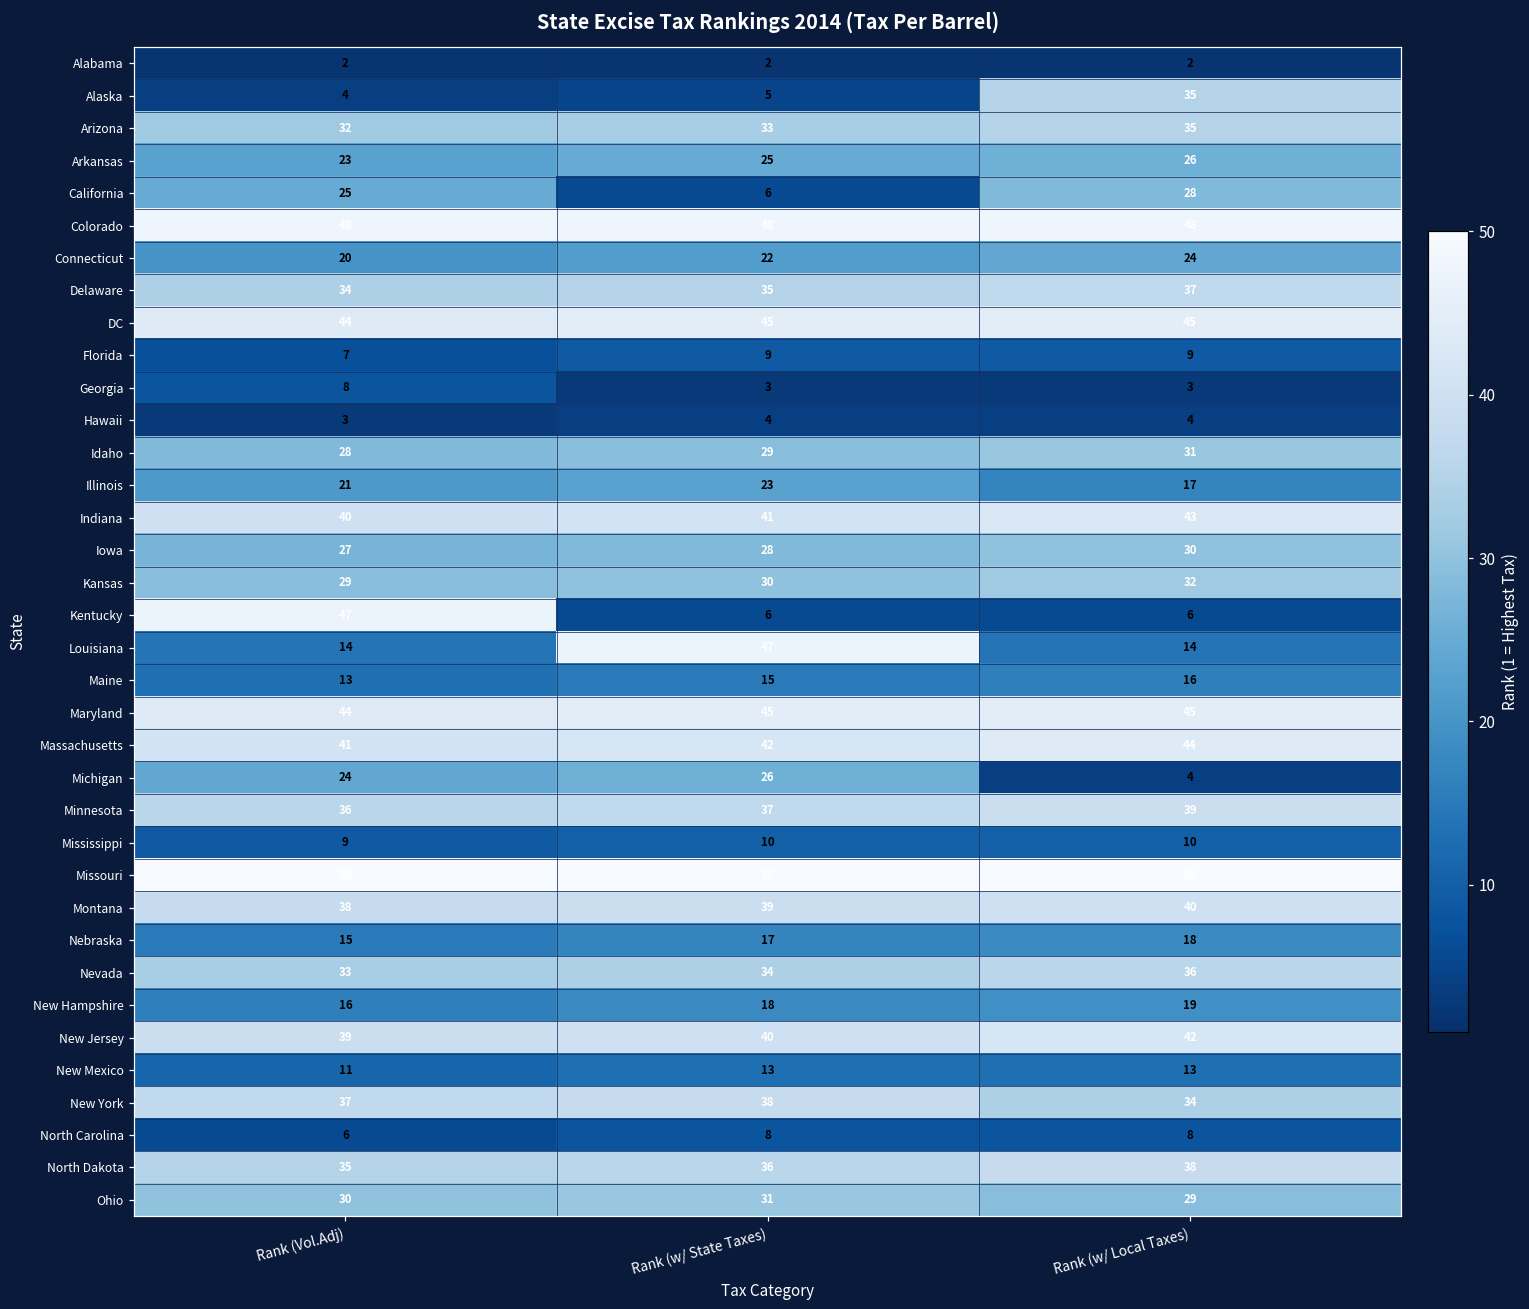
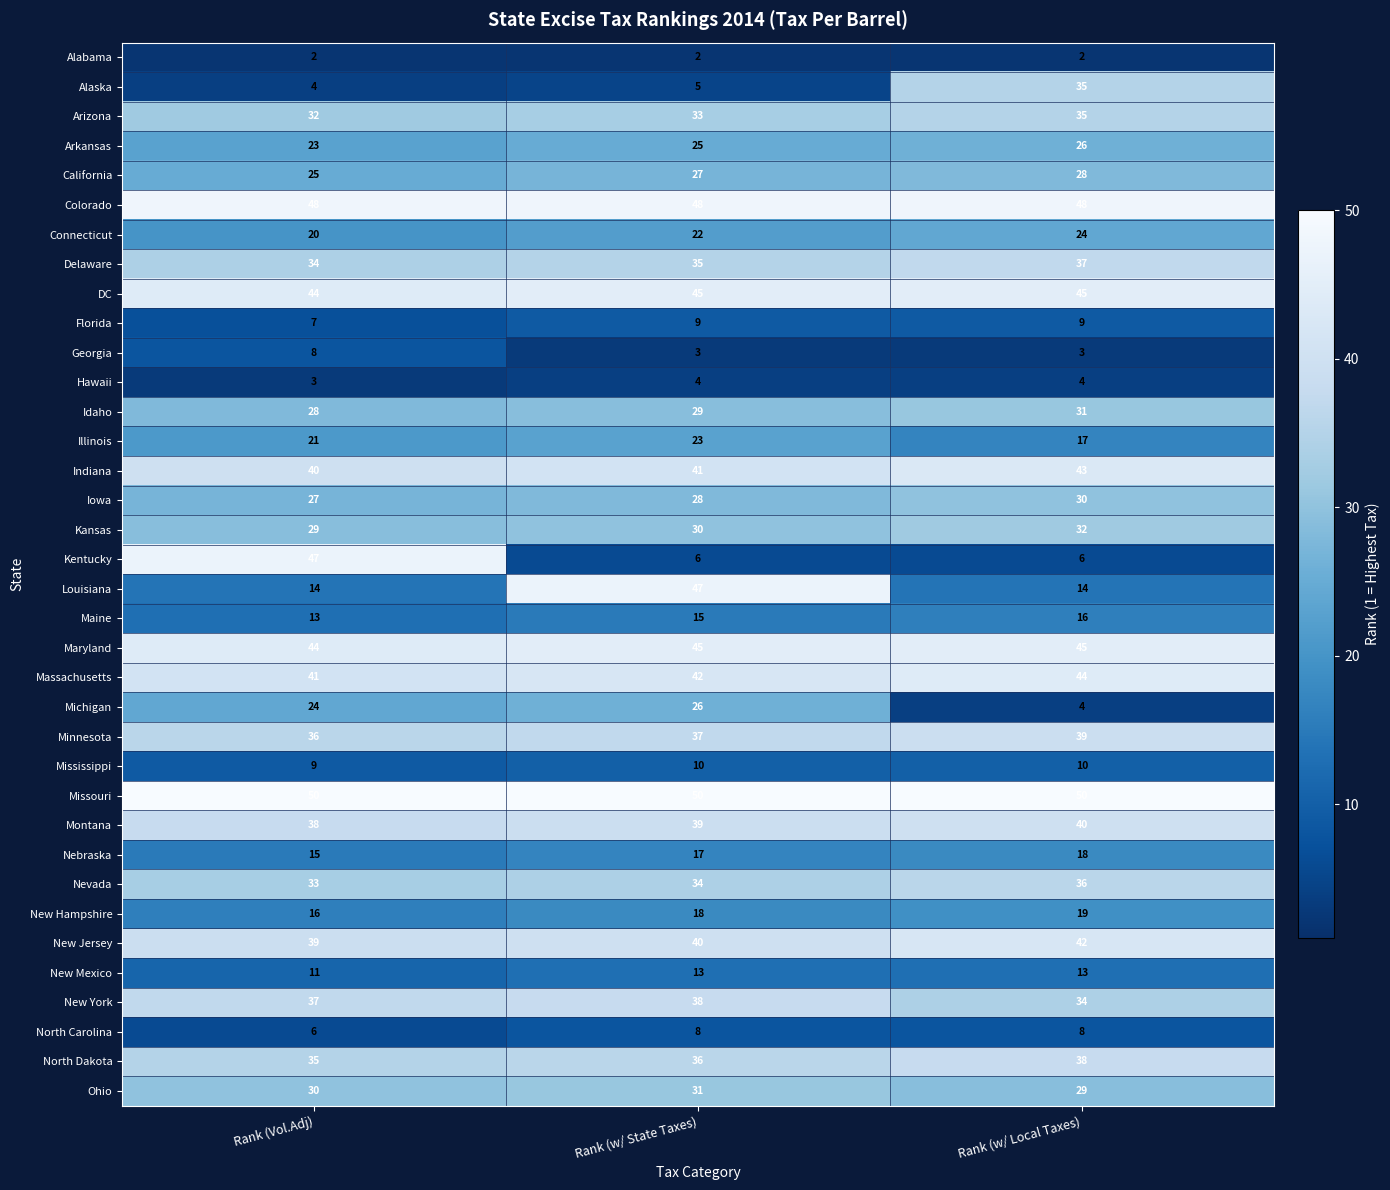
  {
    "Alabama": {
      "Rank (Vol.Adj)": 2,
      "Rank (w/ State Taxes)": 2,
      "Rank (w/ Local Taxes)": 2
    },
    "Alaska": {
      "Rank (Vol.Adj)": 4,
      "Rank (w/ State Taxes)": 5,
      "Rank (w/ Local Taxes)": 35
    },
    "Arizona": {
      "Rank (Vol.Adj)": 32,
      "Rank (w/ State Taxes)": 33,
      "Rank (w/ Local Taxes)": 35
    },
    "Arkansas": {
      "Rank (Vol.Adj)": 23,
      "Rank (w/ State Taxes)": 25,
      "Rank (w/ Local Taxes)": 26
    },
    "California": {
      "Rank (Vol.Adj)": 25,
-     "Rank (w/ State Taxes)": 6,
+     "Rank (w/ State Taxes)": 27,
      "Rank (w/ Local Taxes)": 28
    },
    "Connecticut": {
      "Rank (Vol.Adj)": 20,
      "Rank (w/ State Taxes)": 22,
      "Rank (w/ Local Taxes)": 24
    },
    "Delaware": {
      "Rank (Vol.Adj)": 34,
      "Rank (w/ State Taxes)": 35,
      "Rank (w/ Local Taxes)": 37
    },
    "Florida": {
      "Rank (Vol.Adj)": 7,
      "Rank (w/ State Taxes)": 9,
      "Rank (w/ Local Taxes)": 9
    },
    "Georgia": {
      "Rank (Vol.Adj)": 8,
      "Rank (w/ State Taxes)": 3,
      "Rank (w/ Local Taxes)": 3
    },
    "Hawaii": {
      "Rank (Vol.Adj)": 3,
      "Rank (w/ State Taxes)": 4,
      "Rank (w/ Local Taxes)": 4
    },
    "Idaho": {
      "Rank (Vol.Adj)": 28,
      "Rank (w/ State Taxes)": 29,
      "Rank (w/ Local Taxes)": 31
    },
    "Illinois": {
      "Rank (Vol.Adj)": 21,
      "Rank (w/ State Taxes)": 23,
      "Rank (w/ Local Taxes)": 17
    },
    "Indiana": {
      "Rank (Vol.Adj)": 40
    },
    "Iowa": {
      "Rank (Vol.Adj)": 27,
      "Rank (w/ State Taxes)": 28,
      "Rank (w/ Local Taxes)": 30
    },
    "Kansas": {
      "Rank (Vol.Adj)": 29,
      "Rank (w/ State Taxes)": 30,
      "Rank (w/ Local Taxes)": 32
    },
    "Kentucky": {
      "Rank (w/ State Taxes)": 6,
      "Rank (w/ Local Taxes)": 6
    },
    "Louisiana": {
      "Rank (Vol.Adj)": 14,
      "Rank (w/ Local Taxes)": 14
    },
    "Maine": {
      "Rank (Vol.Adj)": 13,
      "Rank (w/ State Taxes)": 15,
      "Rank (w/ Local Taxes)": 16
    },
    "Michigan": {
      "Rank (Vol.Adj)": 24,
      "Rank (w/ State Taxes)": 26,
      "Rank (w/ Local Taxes)": 4
    },
    "Minnesota": {
      "Rank (Vol.Adj)": 36,
      "Rank (w/ State Taxes)": 37,
      "Rank (w/ Local Taxes)": 39
    },
    "Mississippi": {
      "Rank (Vol.Adj)": 9,
      "Rank (w/ State Taxes)": 10,
      "Rank (w/ Local Taxes)": 10
    },
    "Montana": {
      "Rank (Vol.Adj)": 38,
      "Rank (w/ State Taxes)": 39,
      "Rank (w/ Local Taxes)": 40
    },
    "Nebraska": {
      "Rank (Vol.Adj)": 15,
      "Rank (w/ State Taxes)": 17,
      "Rank (w/ Local Taxes)": 18
    },
    "Nevada": {
      "Rank (Vol.Adj)": 33,
      "Rank (w/ State Taxes)": 34,
      "Rank (w/ Local Taxes)": 36
    },
    "New Hampshire": {
      "Rank (Vol.Adj)": 16,
      "Rank (w/ State Taxes)": 18,
      "Rank (w/ Local Taxes)": 19
    },
    "New Jersey": {
      "Rank (Vol.Adj)": 39,
      "Rank (w/ State Taxes)": 40
    },
    "New Mexico": {
      "Rank (Vol.Adj)": 11,
      "Rank (w/ State Taxes)": 13,
      "Rank (w/ Local Taxes)": 13
    },
    "New York": {
      "Rank (Vol.Adj)": 37,
      "Rank (w/ State Taxes)": 38,
      "Rank (w/ Local Taxes)": 34
    },
    "North Carolina": {
      "Rank (Vol.Adj)": 6,
      "Rank (w/ State Taxes)": 8,
      "Rank (w/ Local Taxes)": 8
    },
    "North Dakota": {
      "Rank (Vol.Adj)": 35,
      "Rank (w/ State Taxes)": 36,
      "Rank (w/ Local Taxes)": 38
    },
    "Ohio": {
      "Rank (Vol.Adj)": 30,
      "Rank (w/ State Taxes)": 31,
      "Rank (w/ Local Taxes)": 29
    }
  }
